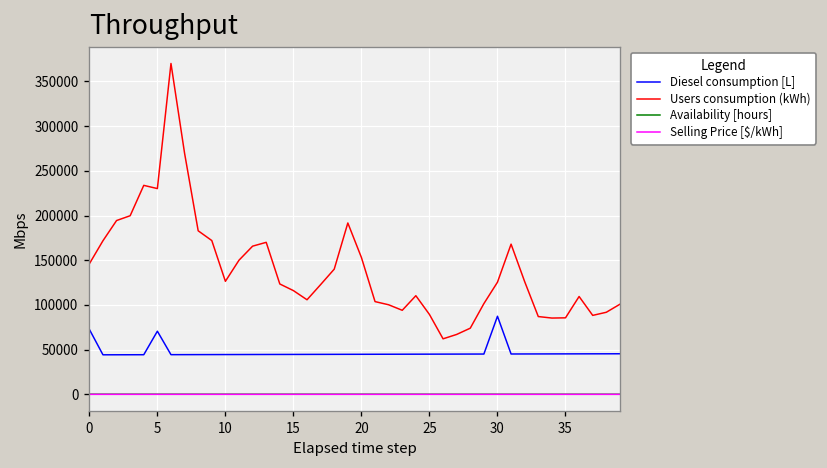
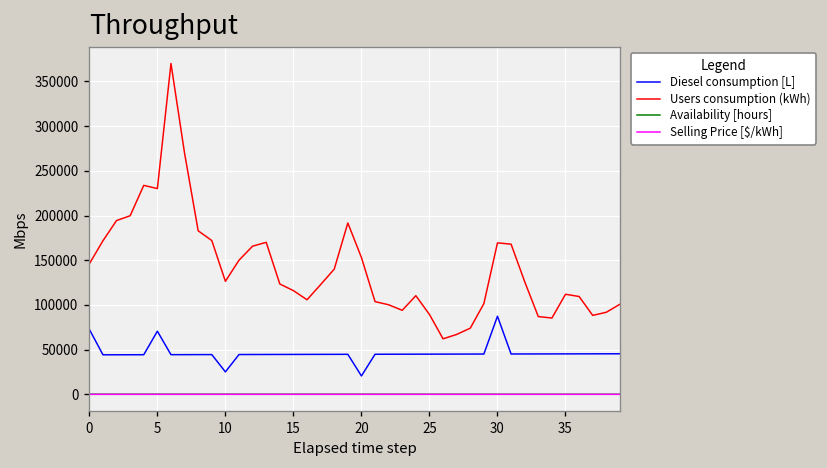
  {
    "Diesel consumption [L]": {
      "0": 70000,
      "5": 70000,
-     "10": 40000,
+     "10": 30000,
      "15": 40000,
-     "20": 40000,
+     "20": 20000,
      "25": 40000,
      "30": 90000,
      "35": 50000
    },
    "Users consumption (kWh)": {
      "0": 150000,
      "5": 230000,
      "10": 130000,
      "15": 120000,
      "20": 150000,
      "25": 90000,
-     "30": 130000,
-     "35": 90000
+     "30": 170000,
+     "35": 110000
    }
  }
